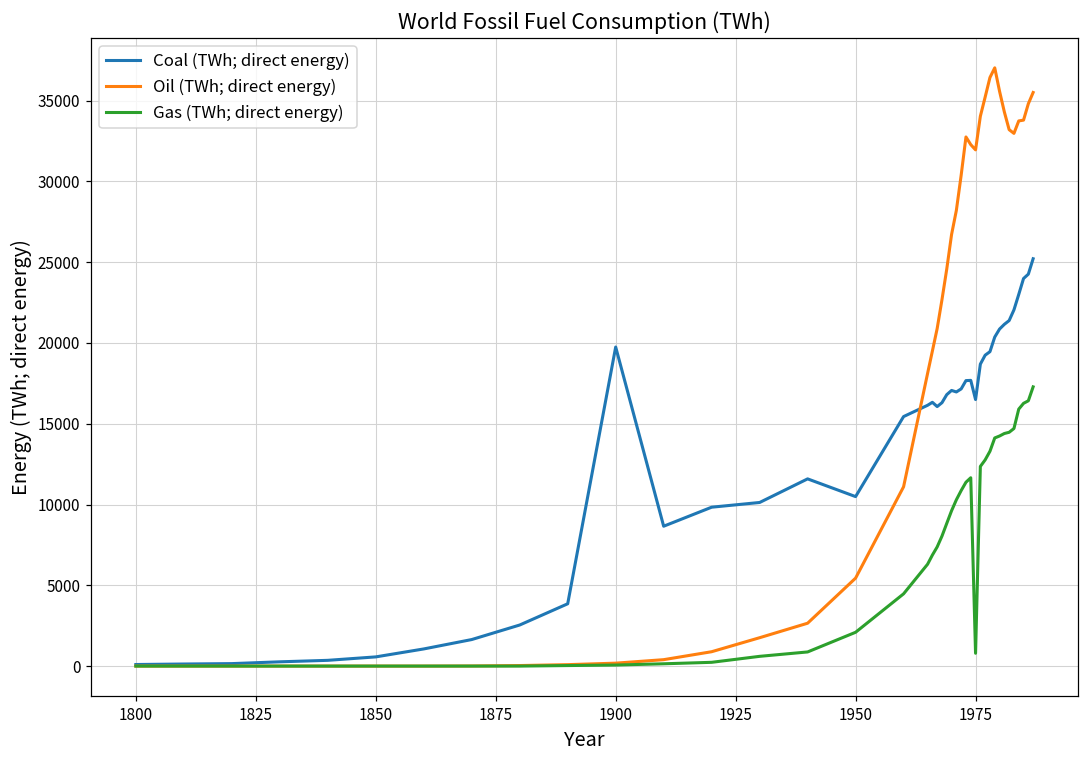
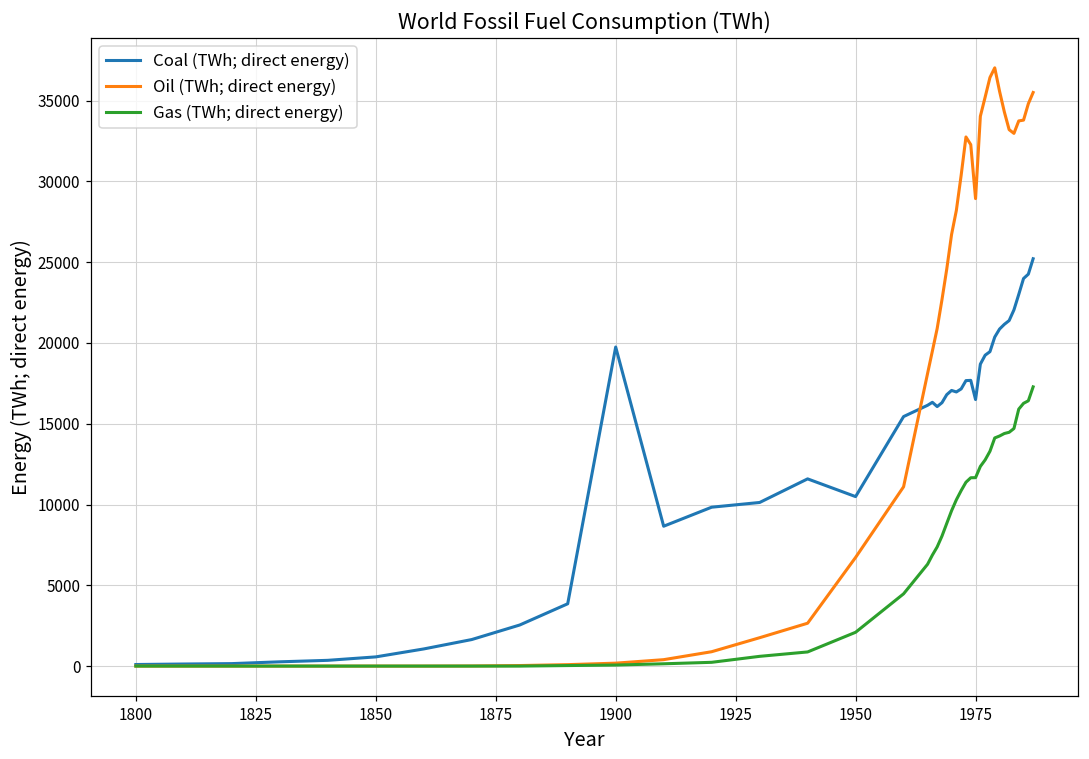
  {
    "Coal (TWh; direct energy)": {
      "1850": 600,
      "1900": 19700,
      "1950": 10500,
      "1975": 16500
    },
    "Oil (TWh; direct energy)": {
-     "1950": 5400,
-     "1975": 31900
+     "1950": 6700,
+     "1975": 28900
    },
    "Gas (TWh; direct energy)": {
      "1950": 2100,
-     "1975": 800
+     "1975": 11700
    }
  }
